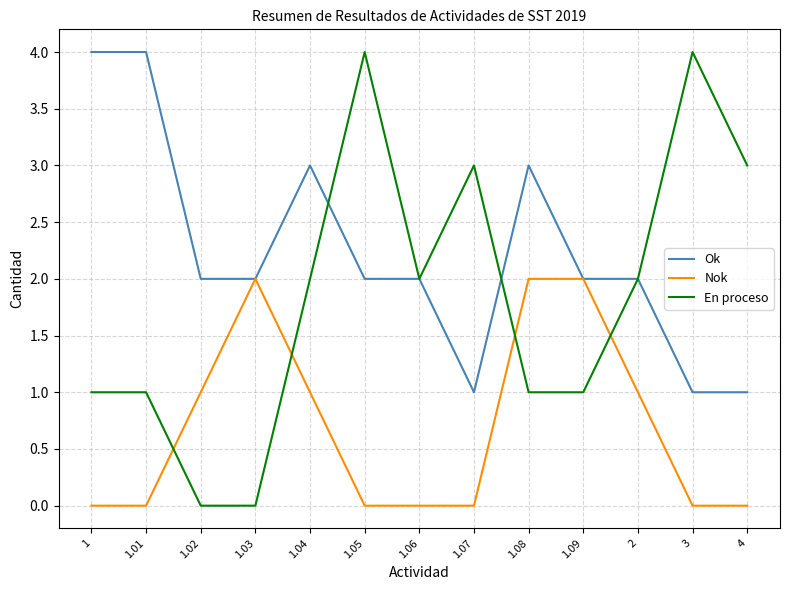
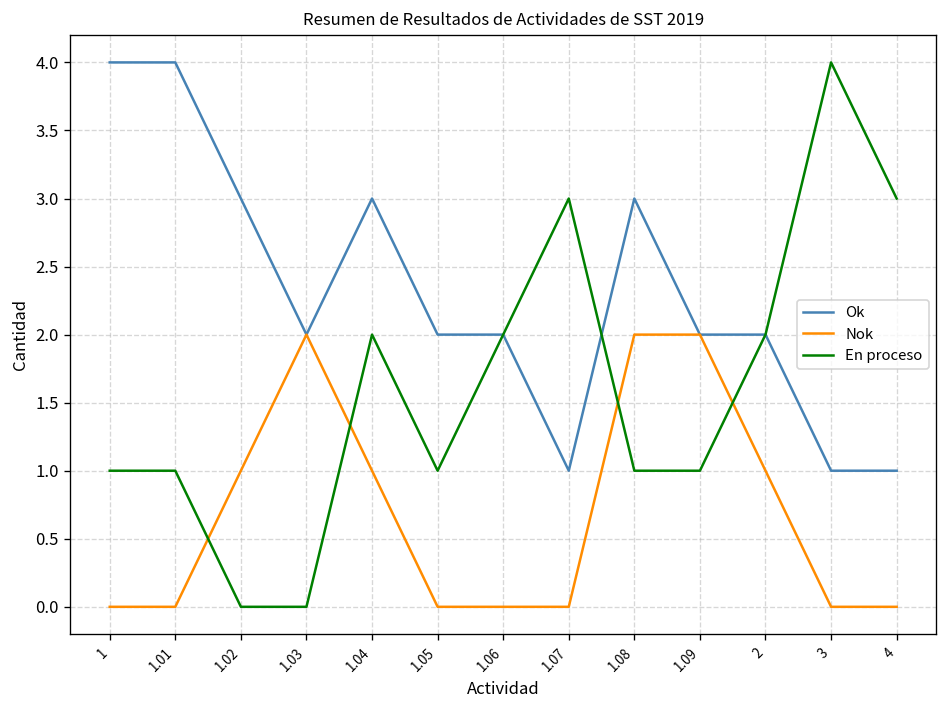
  {
    "Ok": {
      "1": 4,
      "1.01": 4,
-     "1.02": 2,
+     "1.02": 3,
      "1.04": 3,
      "1.05": 2,
      "1.07": 1,
      "1.08": 3,
      "3": 1,
      "4": 1
    },
    "Nok": {
      "1": 0,
      "1.01": 0,
      "1.02": 1,
      "1.04": 1,
      "1.05": 0,
      "1.06": 0,
      "1.07": 0,
      "1.08": 2,
      "2": 1,
      "3": 0,
      "4": 0
    },
    "En proceso": {
      "1": 1,
      "1.01": 1,
      "1.02": 0,
      "1.03": 0,
      "1.04": 2,
-     "1.05": 4,
+     "1.05": 1,
      "1.07": 3,
      "1.08": 1,
      "1.09": 1,
      "3": 4,
      "4": 3
    }
  }
